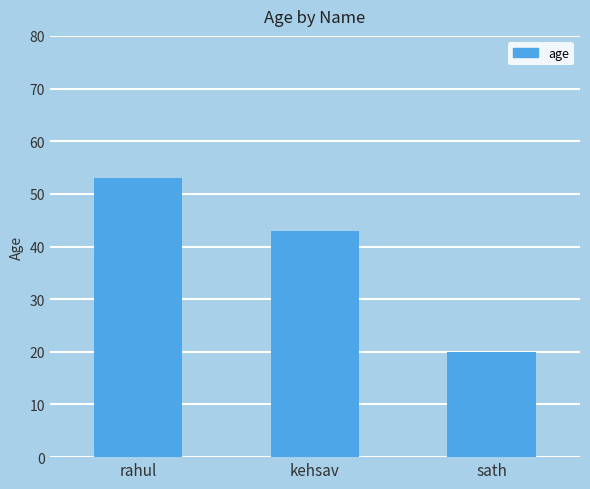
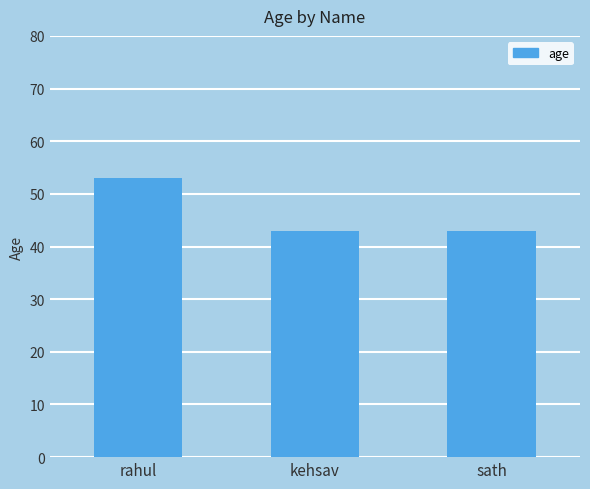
  {
    "rahul": 53,
    "kehsav": 43,
-   "sath": 20
+   "sath": 43
  }
